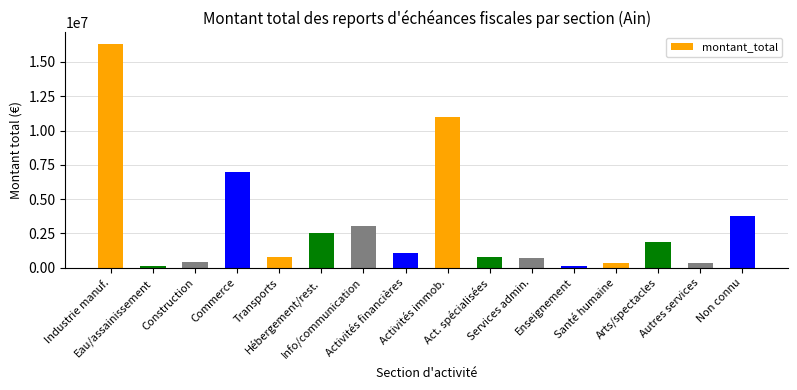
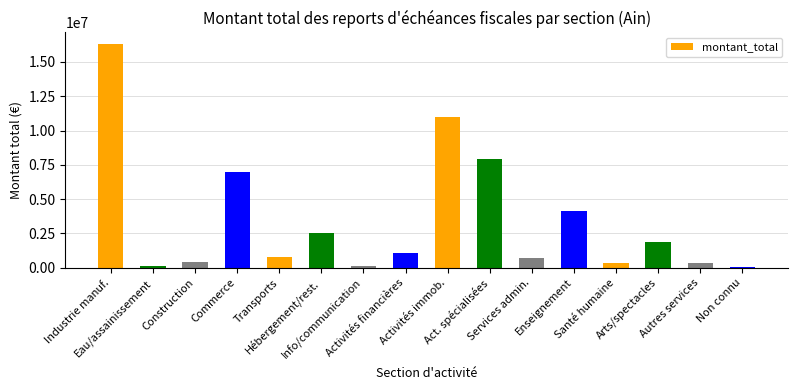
  {
    "Industrie manuf.": 16300000,
    "Construction": 400000,
    "Commerce": 6900000,
    "Transports": 800000,
    "Hébergement/rest.": 2600000,
-   "Info/communication": 3000000,
+   "Info/communication": 100000,
    "Activités financières": 1100000,
    "Activités immob.": 11000000,
-   "Act. spécialisées": 800000,
+   "Act. spécialisées": 8000000,
    "Services admin.": 800000,
-   "Enseignement": 100000,
+   "Enseignement": 4100000,
    "Santé humaine": 300000,
    "Arts/spectacles": 1900000,
    "Autres services": 300000,
-   "Non connu": 3800000
+   "Non connu": 0
  }
